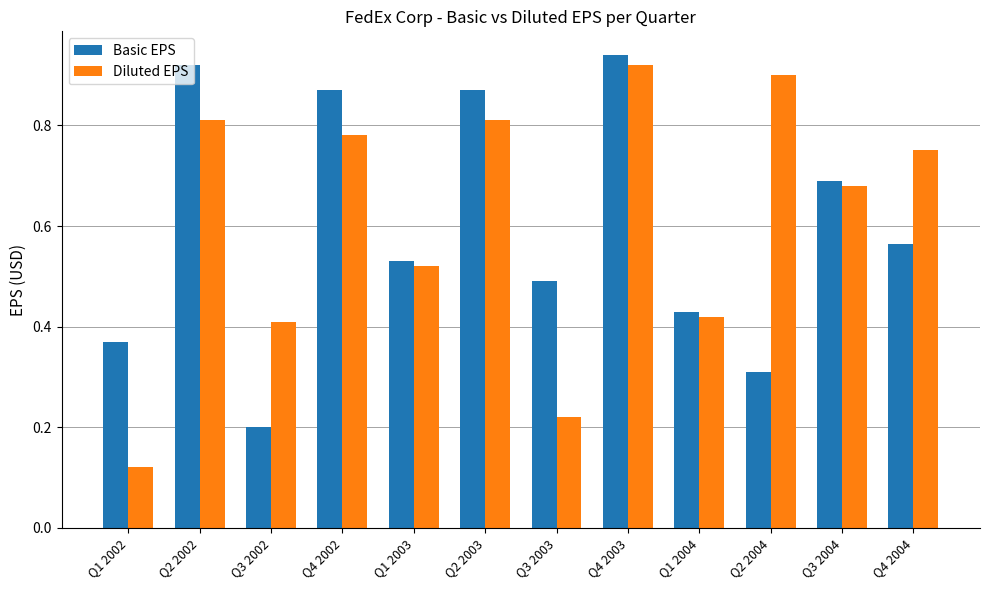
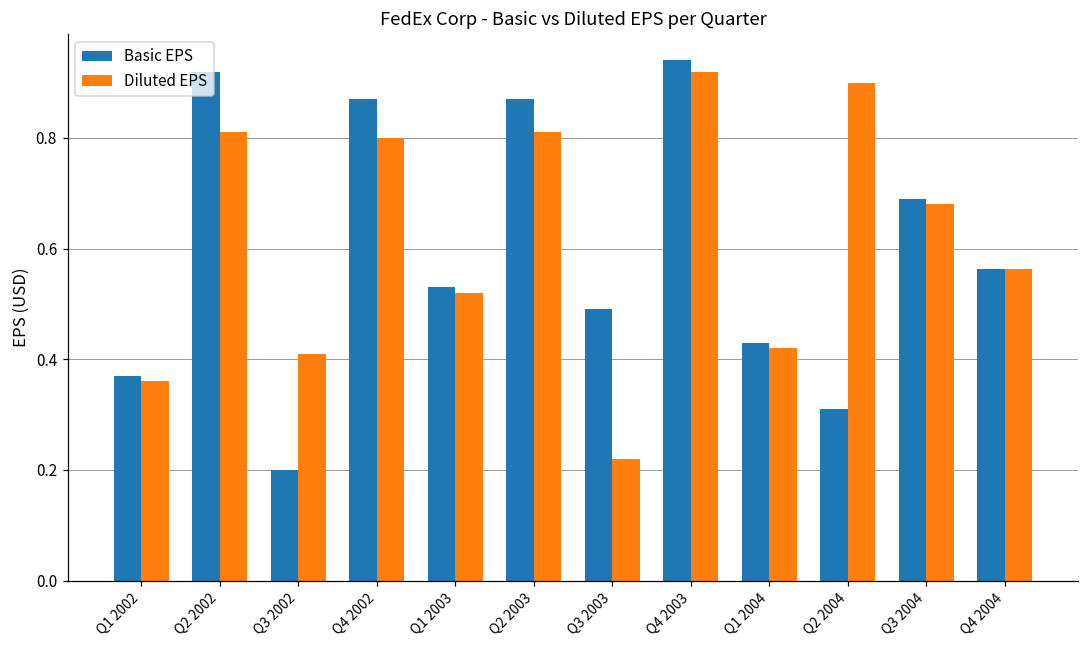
  {
    "Basic EPS": {
      "Q1 2002": 0.37,
      "Q3 2002": 0.20,
      "Q4 2002": 0.87,
      "Q1 2003": 0.53,
      "Q2 2003": 0.87,
      "Q3 2003": 0.49,
      "Q4 2003": 0.94,
      "Q1 2004": 0.43,
      "Q2 2004": 0.31,
      "Q3 2004": 0.69,
      "Q4 2004": 0.56
    },
    "Diluted EPS": {
-     "Q1 2002": 0.12,
+     "Q1 2002": 0.36,
      "Q2 2002": 0.81,
      "Q3 2002": 0.41,
-     "Q4 2002": 0.78,
+     "Q4 2002": 0.80,
      "Q1 2003": 0.52,
      "Q2 2003": 0.81,
      "Q3 2003": 0.22,
      "Q4 2003": 0.92,
      "Q1 2004": 0.42,
      "Q2 2004": 0.90,
      "Q3 2004": 0.68,
-     "Q4 2004": 0.75
+     "Q4 2004": 0.56
    }
  }
